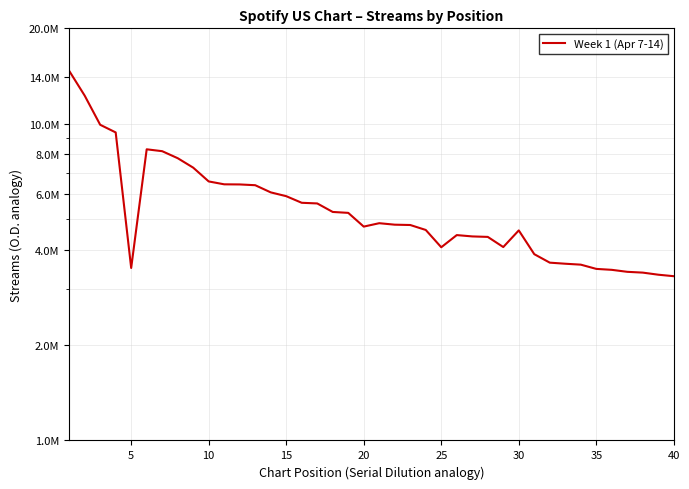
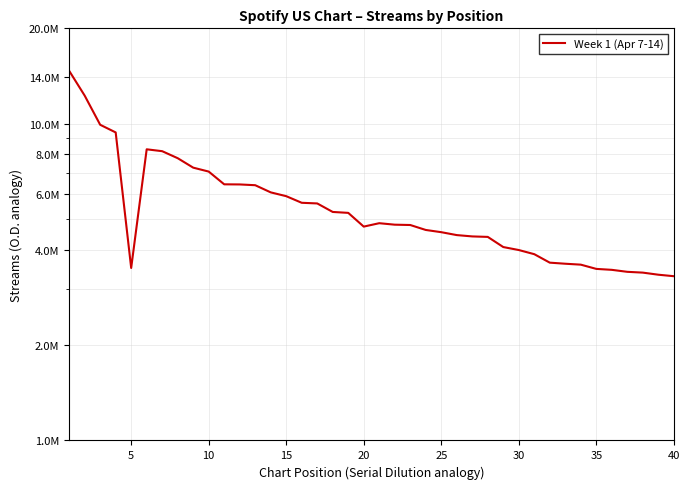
  {
    "5": 3500000,
-   "10": 6600000,
+   "10": 7100000,
    "15": 5900000,
    "20": 4700000,
-   "25": 4100000,
-   "30": 4600000,
+   "25": 4500000,
+   "30": 4000000,
    "35": 3500000,
    "40": 3300000
  }
